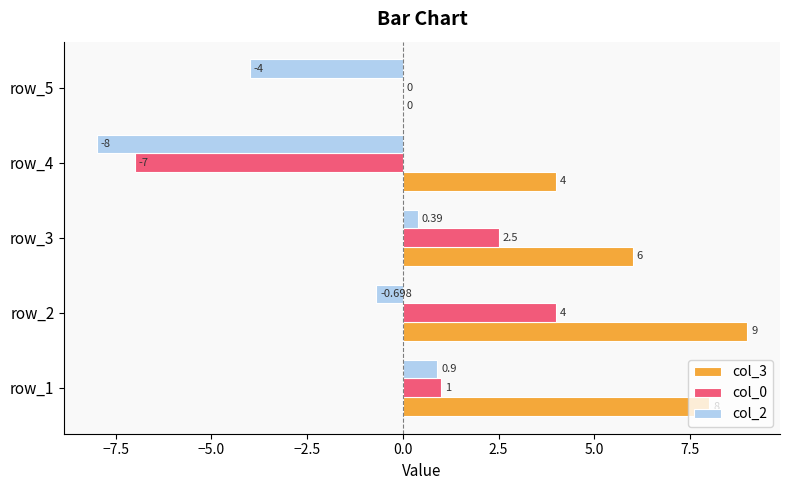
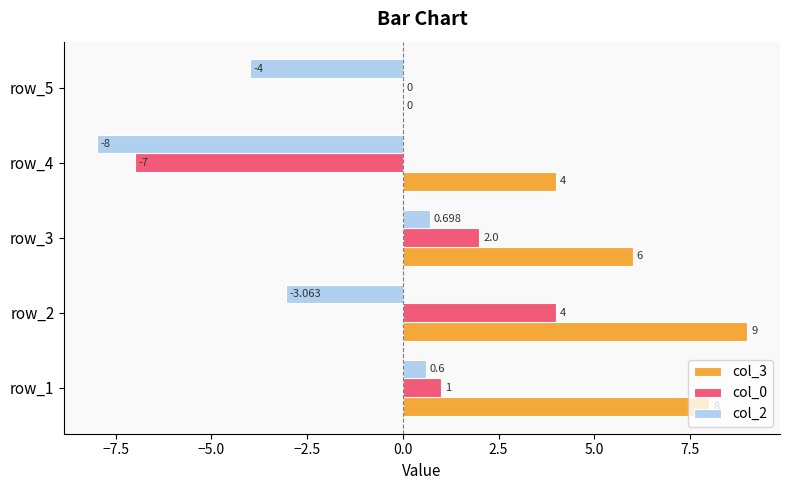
  {
    "col_3": {
      "row_5": 0,
      "row_4": 4,
      "row_3": 6,
      "row_2": 9
    },
    "col_0": {
      "row_5": 0,
      "row_4": -7,
-     "row_3": 2.5,
+     "row_3": 2.0,
      "row_2": 4,
      "row_1": 1
    },
    "col_2": {
      "row_5": -4,
      "row_4": -8,
-     "row_3": 0.39,
-     "row_2": -0.698,
-     "row_1": 0.9
+     "row_3": 0.698,
+     "row_2": -3.063,
+     "row_1": 0.6
    }
  }
